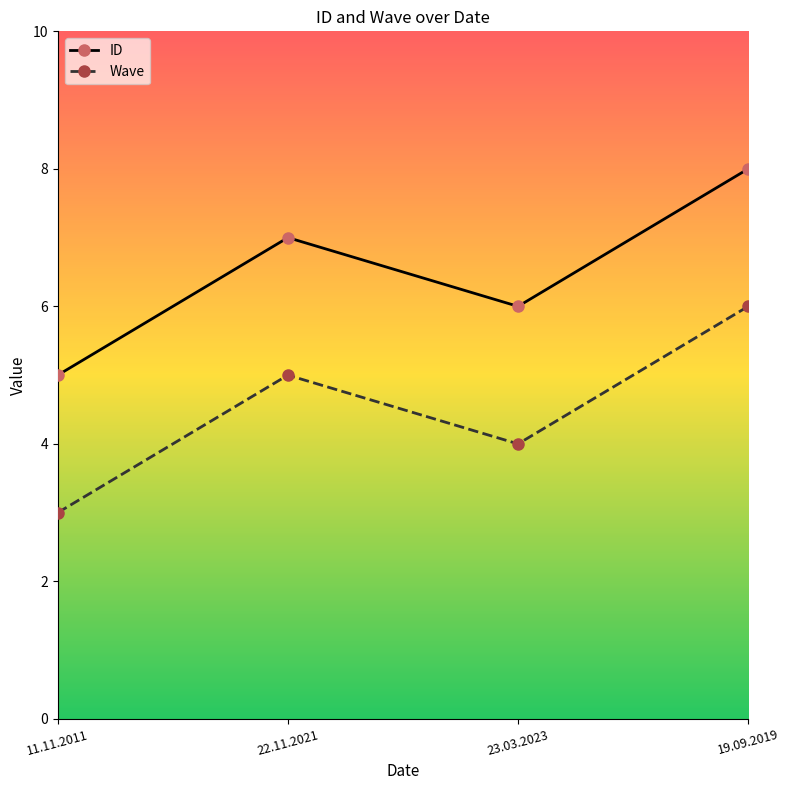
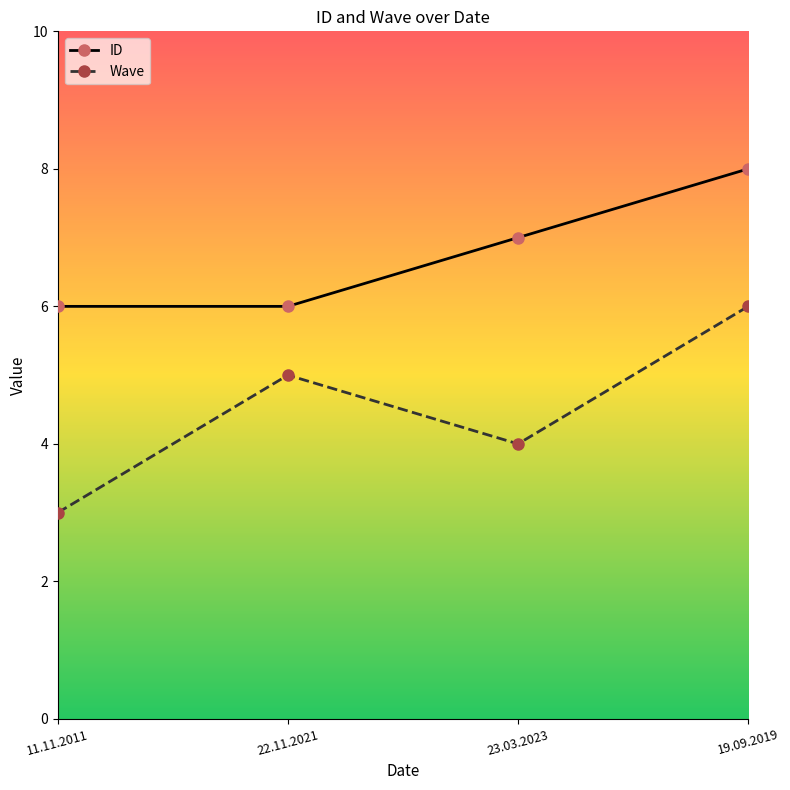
  {
    "ID": {
-     "11.11.2011": 5,
-     "22.11.2021": 7,
-     "23.03.2023": 6,
+     "11.11.2011": 6,
+     "22.11.2021": 6,
+     "23.03.2023": 7,
      "19.09.2019": 8
    },
    "Wave": {
      "11.11.2011": 3,
      "22.11.2021": 5,
      "23.03.2023": 4,
      "19.09.2019": 6
    }
  }
